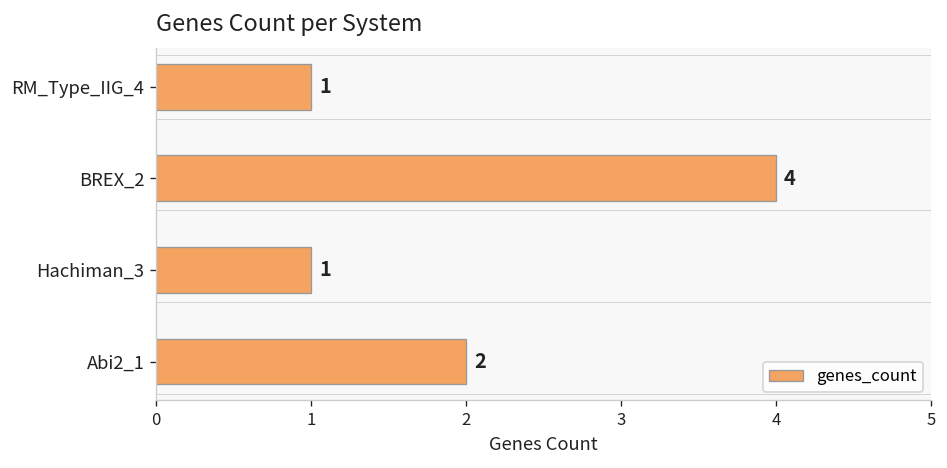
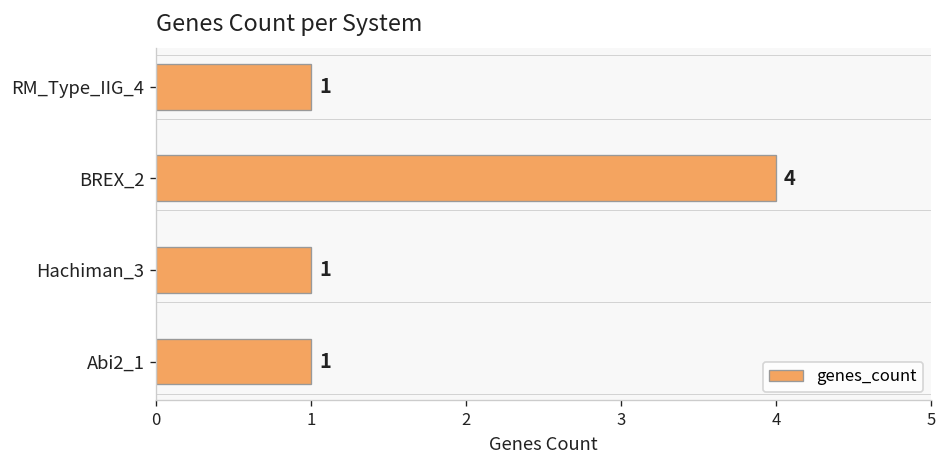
  {
    "RM_Type_IIG_4": 1,
    "BREX_2": 4,
    "Hachiman_3": 1,
-   "Abi2_1": 2
+   "Abi2_1": 1
  }
